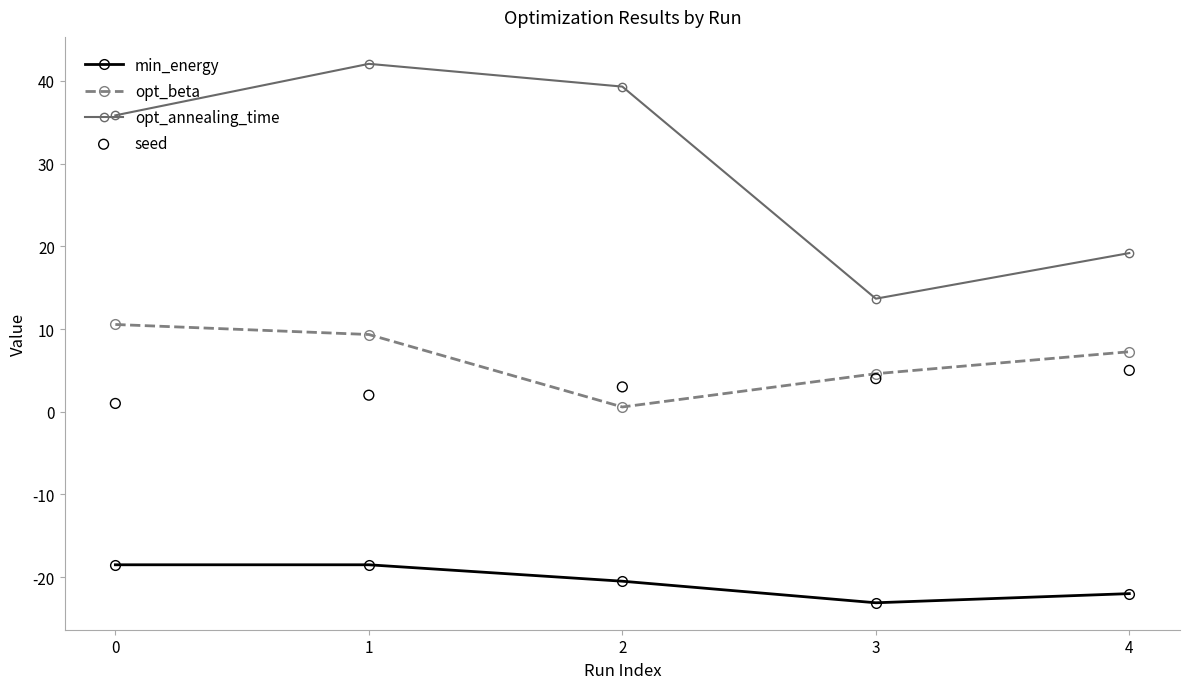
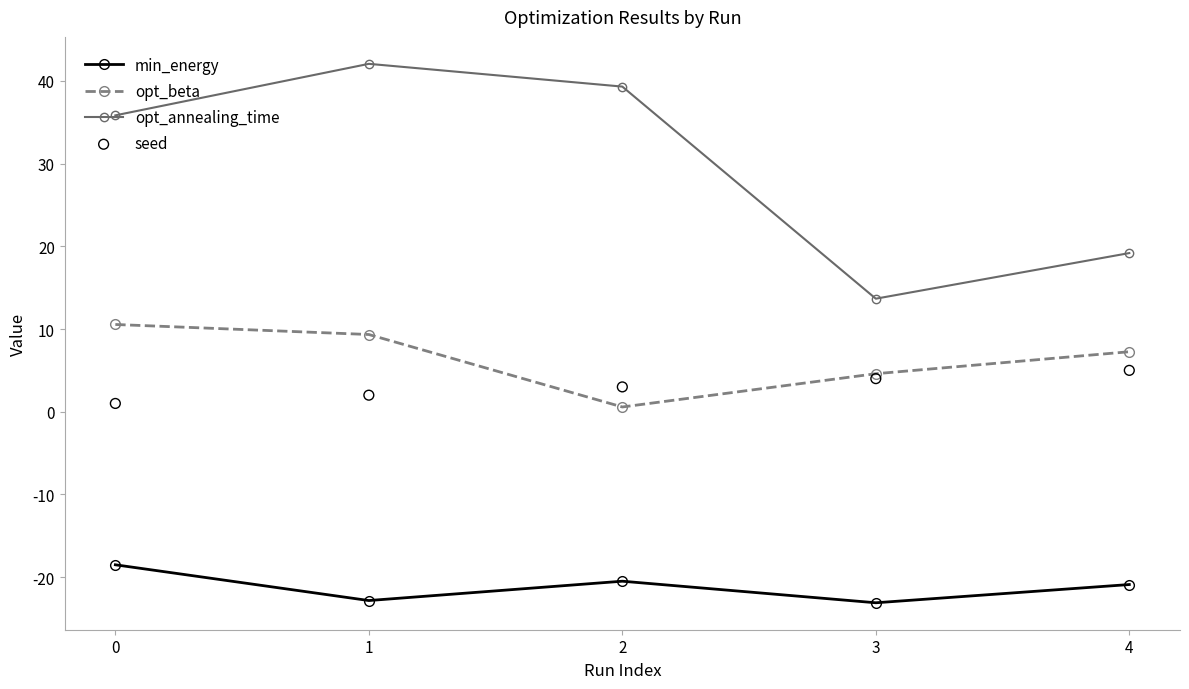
  {
    "min_energy": {
      "0": -19,
-     "1": -19,
+     "1": -23,
      "2": -20,
      "3": -23,
-     "4": -22
+     "4": -21
    }
  }
